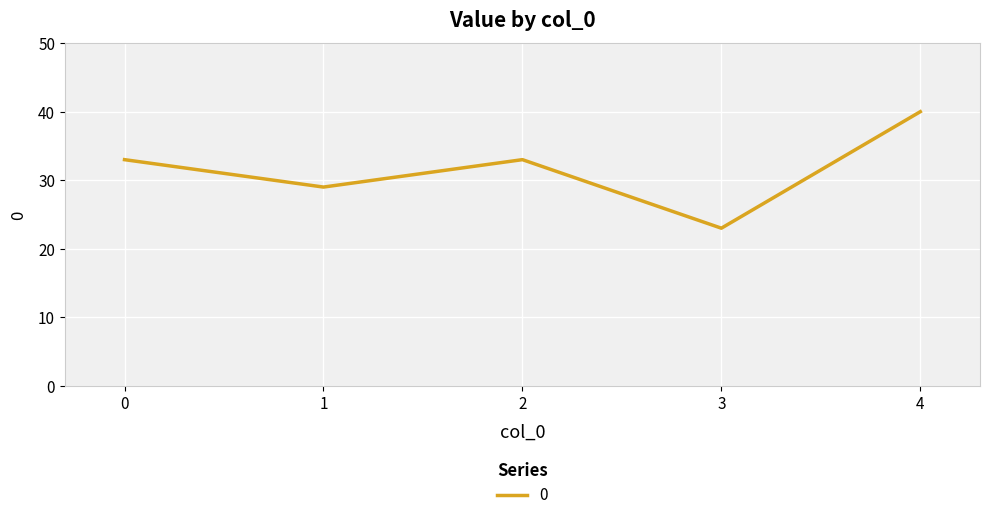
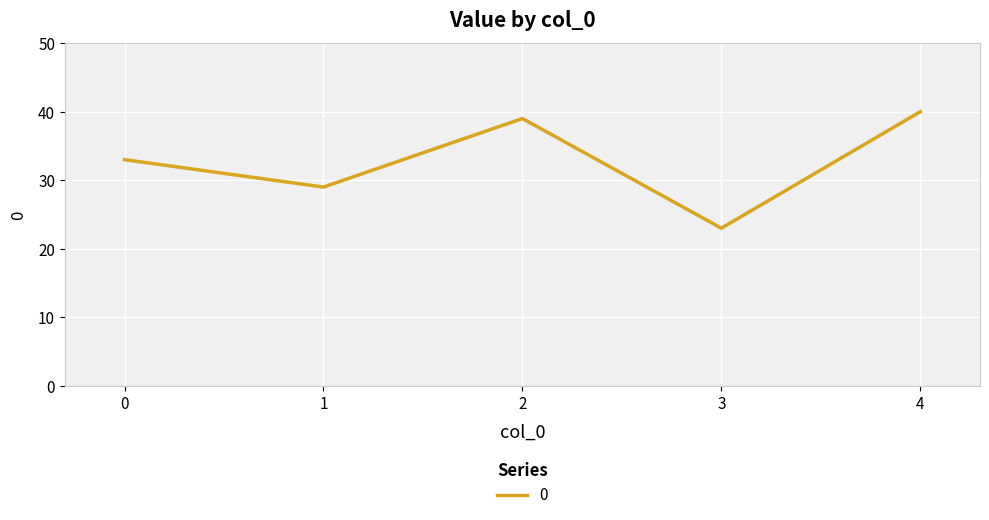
  {
    "0": 33,
    "1": 29,
-   "2": 33,
+   "2": 39,
    "3": 23,
    "4": 40
  }
